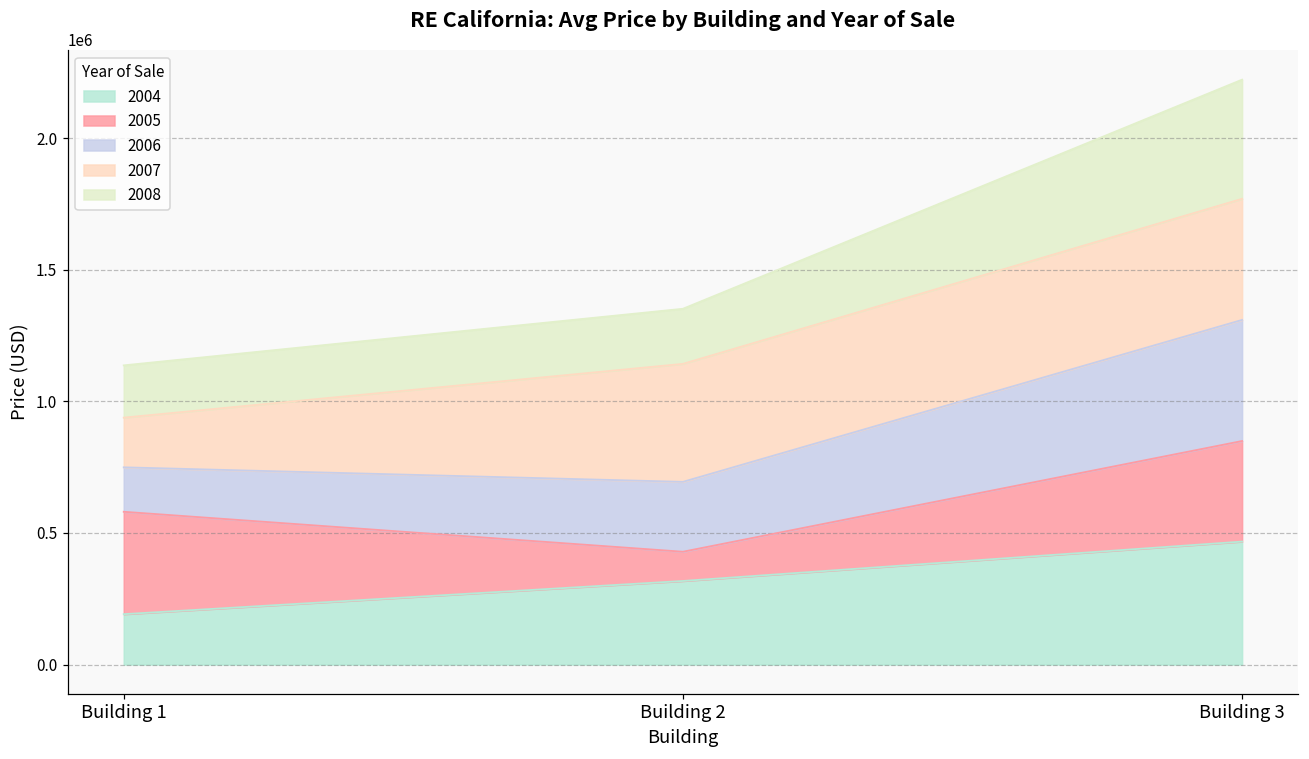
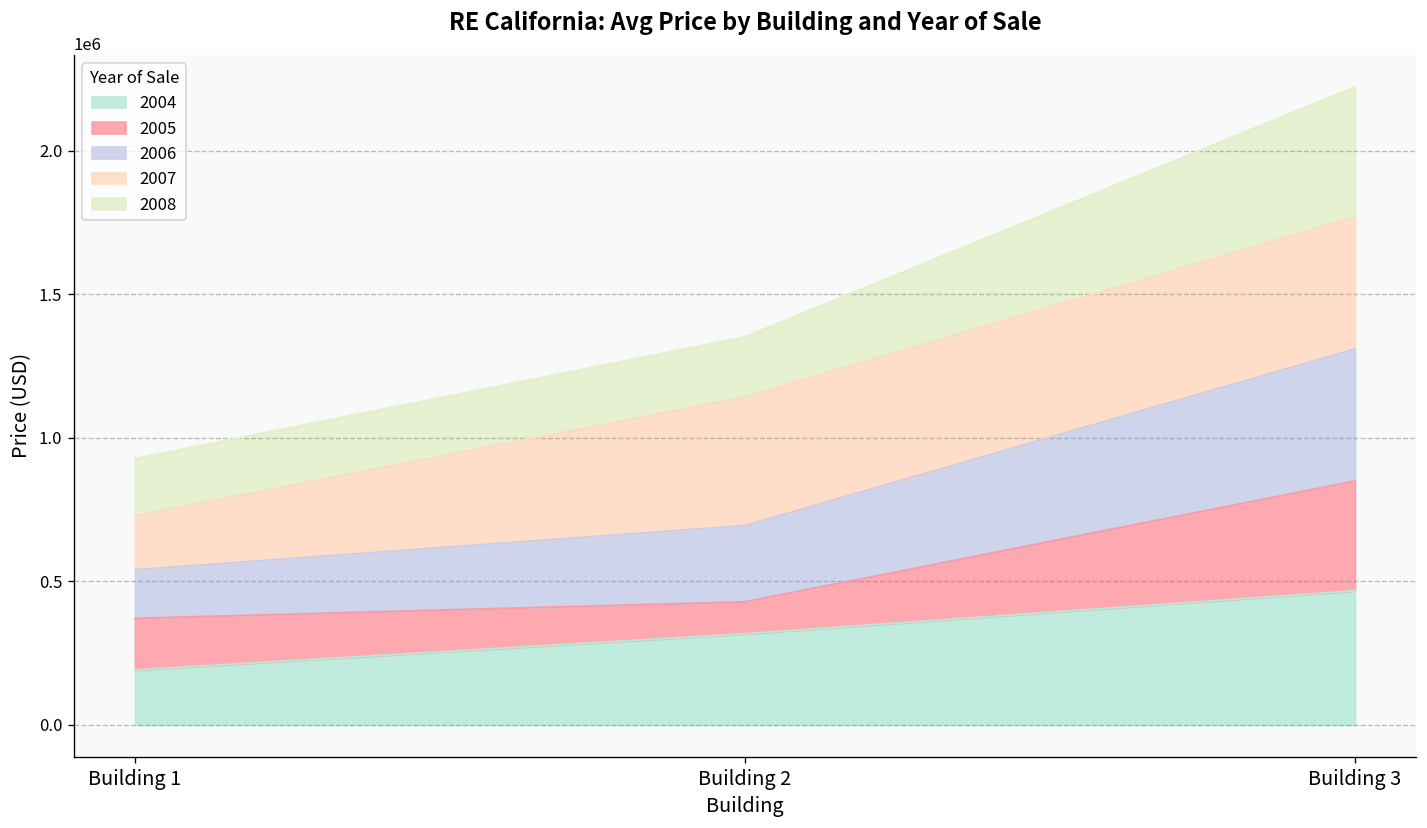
  {
    "2005": {
-     "Building 1": 390000,
+     "Building 1": 180000,
      "Building 2": 110000,
      "Building 3": 380000
    }
  }
